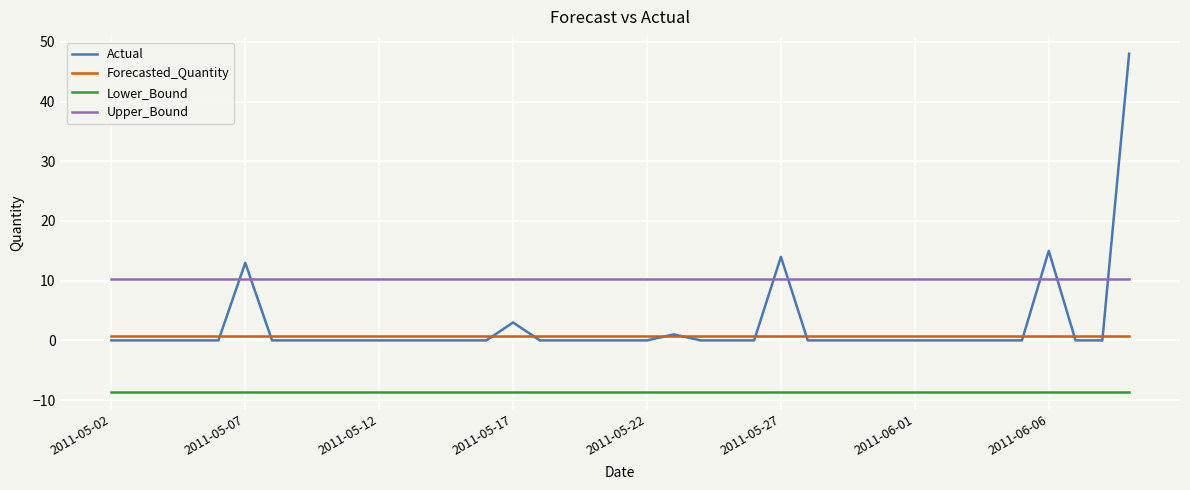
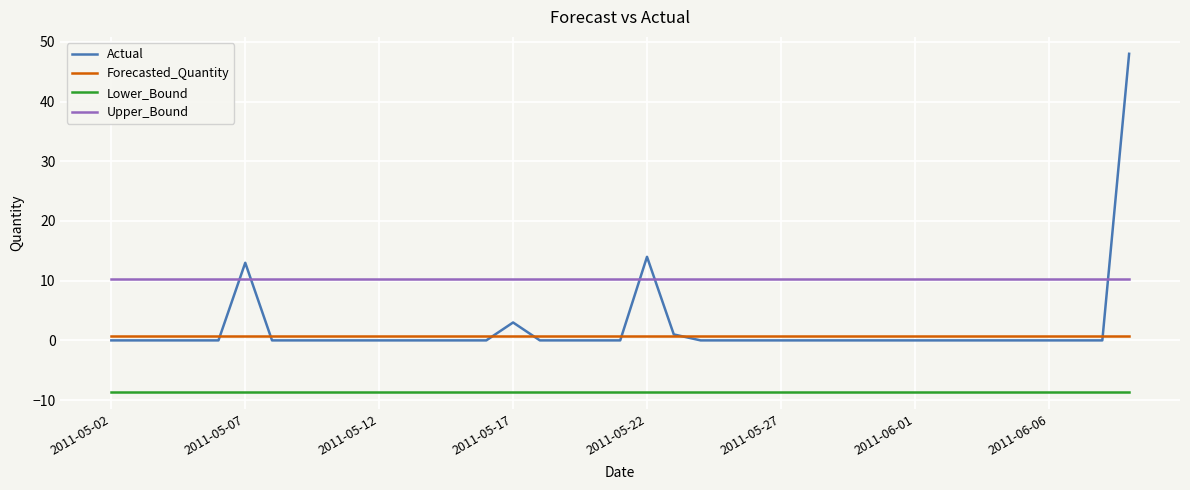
  {
    "Actual": {
      "2011-05-02": 0,
      "2011-05-07": 13,
      "2011-05-12": 0,
      "2011-05-17": 3,
-     "2011-05-22": 0,
-     "2011-05-27": 14,
+     "2011-05-22": 14,
+     "2011-05-27": 0,
      "2011-06-01": 0,
-     "2011-06-06": 15
+     "2011-06-06": 0
    },
    "Forecasted_Quantity": {
      "2011-05-02": 1,
      "2011-05-07": 1,
      "2011-05-12": 1,
      "2011-05-17": 1,
      "2011-05-22": 1,
      "2011-05-27": 1,
      "2011-06-01": 1,
      "2011-06-06": 1
    },
    "Lower_Bound": {
      "2011-05-02": -9,
      "2011-05-07": -9,
      "2011-05-12": -9,
      "2011-05-17": -9,
      "2011-05-22": -9,
      "2011-05-27": -9,
      "2011-06-01": -9,
      "2011-06-06": -9
    },
    "Upper_Bound": {
      "2011-05-02": 10,
      "2011-05-07": 10,
      "2011-05-12": 10,
      "2011-05-17": 10,
      "2011-05-22": 10,
      "2011-05-27": 10,
      "2011-06-01": 10,
      "2011-06-06": 10
    }
  }
